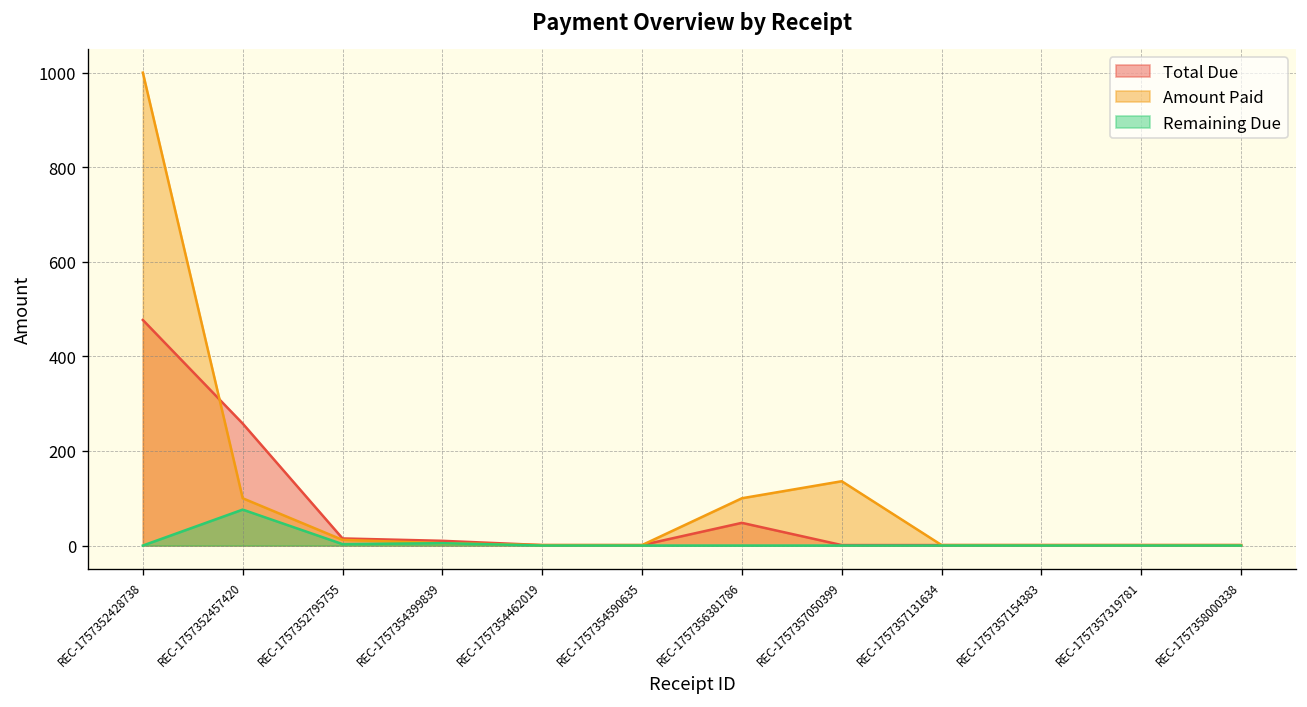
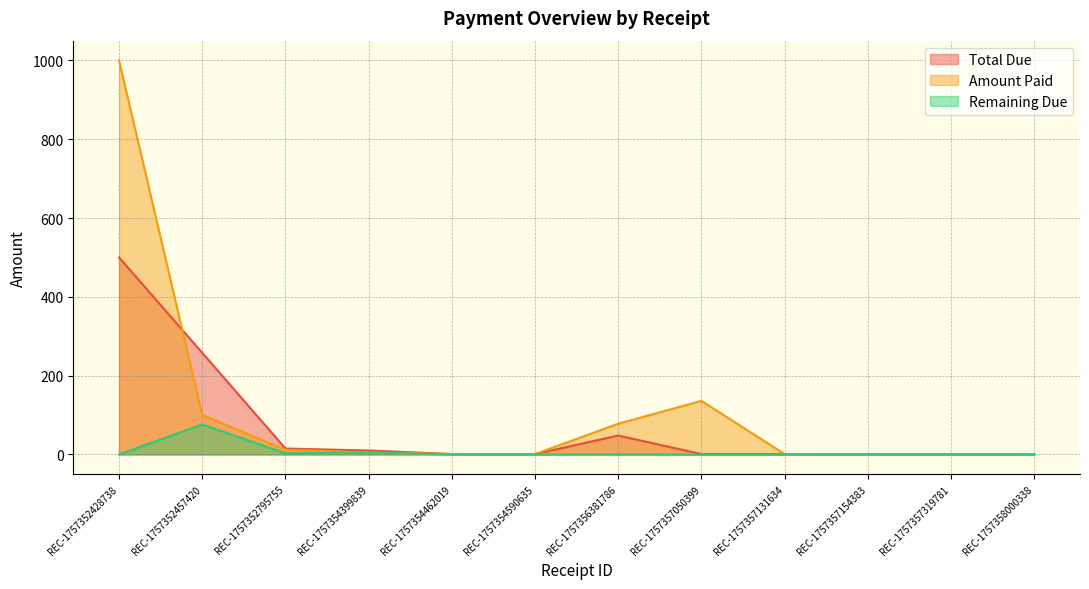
  {
    "Total Due": {
-     "REC-1757352428738": 480,
+     "REC-1757352428738": 500,
      "REC-1757352457420": 260,
      "REC-1757356381786": 50
    },
    "Amount Paid": {
      "REC-1757352428738": 1000,
      "REC-1757352457420": 100,
-     "REC-1757356381786": 100,
+     "REC-1757356381786": 80,
      "REC-1757357050399": 140
    },
    "Remaining Due": {
      "REC-1757352428738": 0,
      "REC-1757352457420": 80,
      "REC-1757352795755": 0,
      "REC-1757356381786": 0
    }
  }
